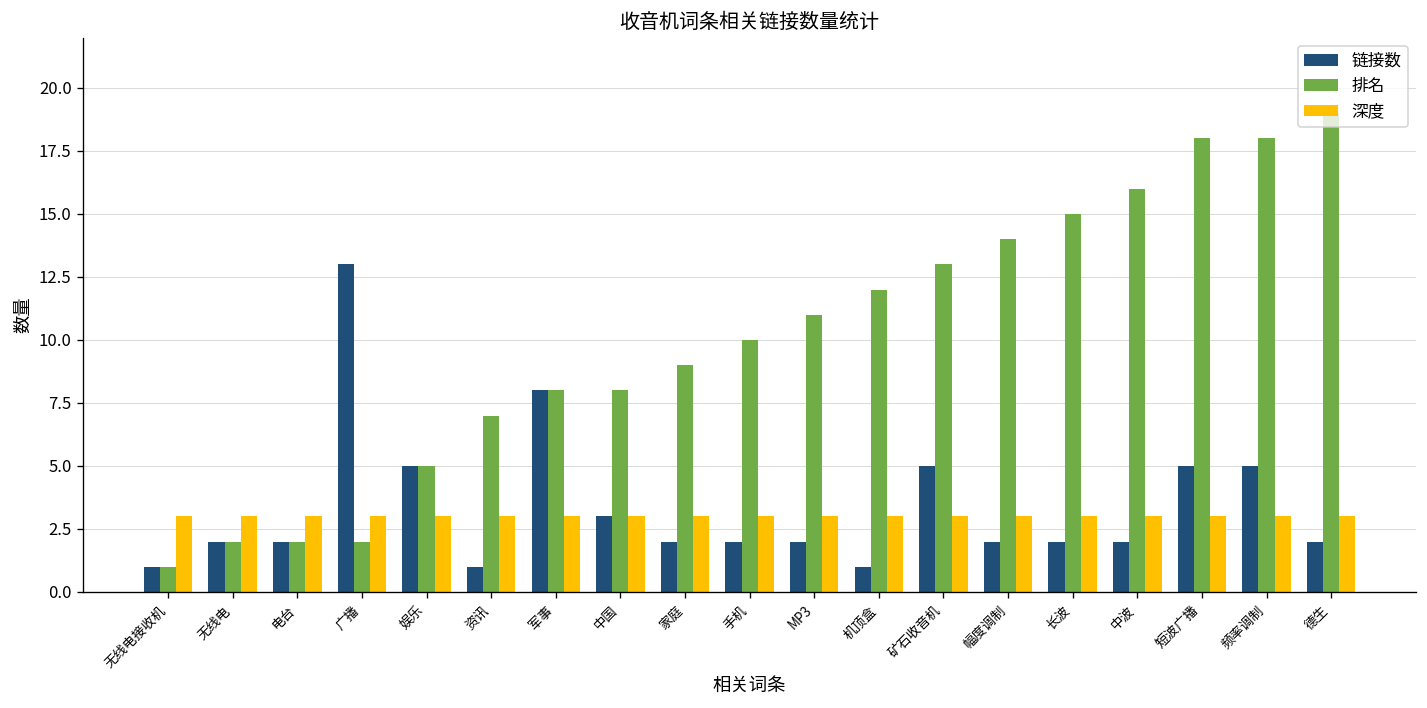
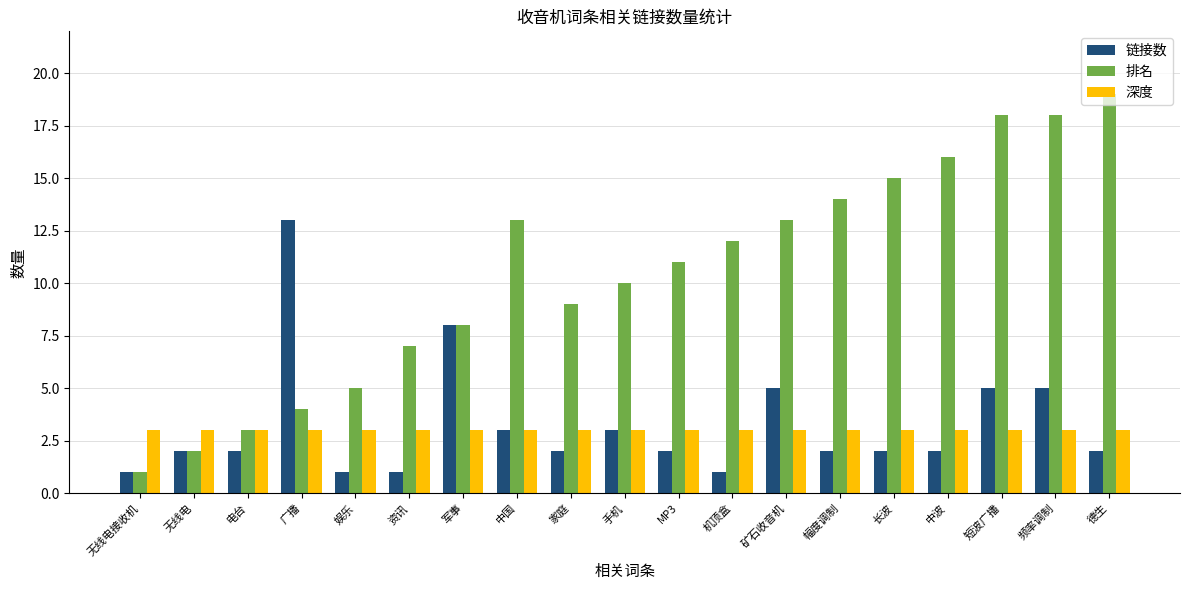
  {
    "链接数": {
      "无线电接收机": 1,
      "无线电": 2,
      "电台": 2,
      "广播": 13,
-     "娱乐": 5,
+     "娱乐": 1,
      "资讯": 1,
      "军事": 8,
      "中国": 3,
      "家庭": 2,
-     "手机": 2,
+     "手机": 3,
      "MP3": 2,
      "机顶盒": 1,
      "矿石收音机": 5,
      "幅度调制": 2,
      "长波": 2,
      "中波": 2,
      "短波广播": 5,
      "频率调制": 5,
      "德生": 2
    },
    "排名": {
      "无线电接收机": 1,
      "无线电": 2,
-     "电台": 2,
-     "广播": 2,
+     "电台": 3,
+     "广播": 4,
      "娱乐": 5,
      "资讯": 7,
      "军事": 8,
-     "中国": 8,
+     "中国": 13,
      "家庭": 9,
      "手机": 10,
      "MP3": 11,
      "机顶盒": 12,
      "矿石收音机": 13,
      "幅度调制": 14,
      "长波": 15,
      "中波": 16,
      "短波广播": 18,
      "频率调制": 18
    },
    "深度": {
      "无线电接收机": 3,
      "无线电": 3,
      "电台": 3,
      "广播": 3,
      "娱乐": 3,
      "资讯": 3,
      "军事": 3,
      "中国": 3,
      "家庭": 3,
      "手机": 3,
      "MP3": 3,
      "机顶盒": 3,
      "矿石收音机": 3,
      "幅度调制": 3,
      "长波": 3,
      "中波": 3,
      "短波广播": 3,
      "频率调制": 3,
      "德生": 3
    }
  }
